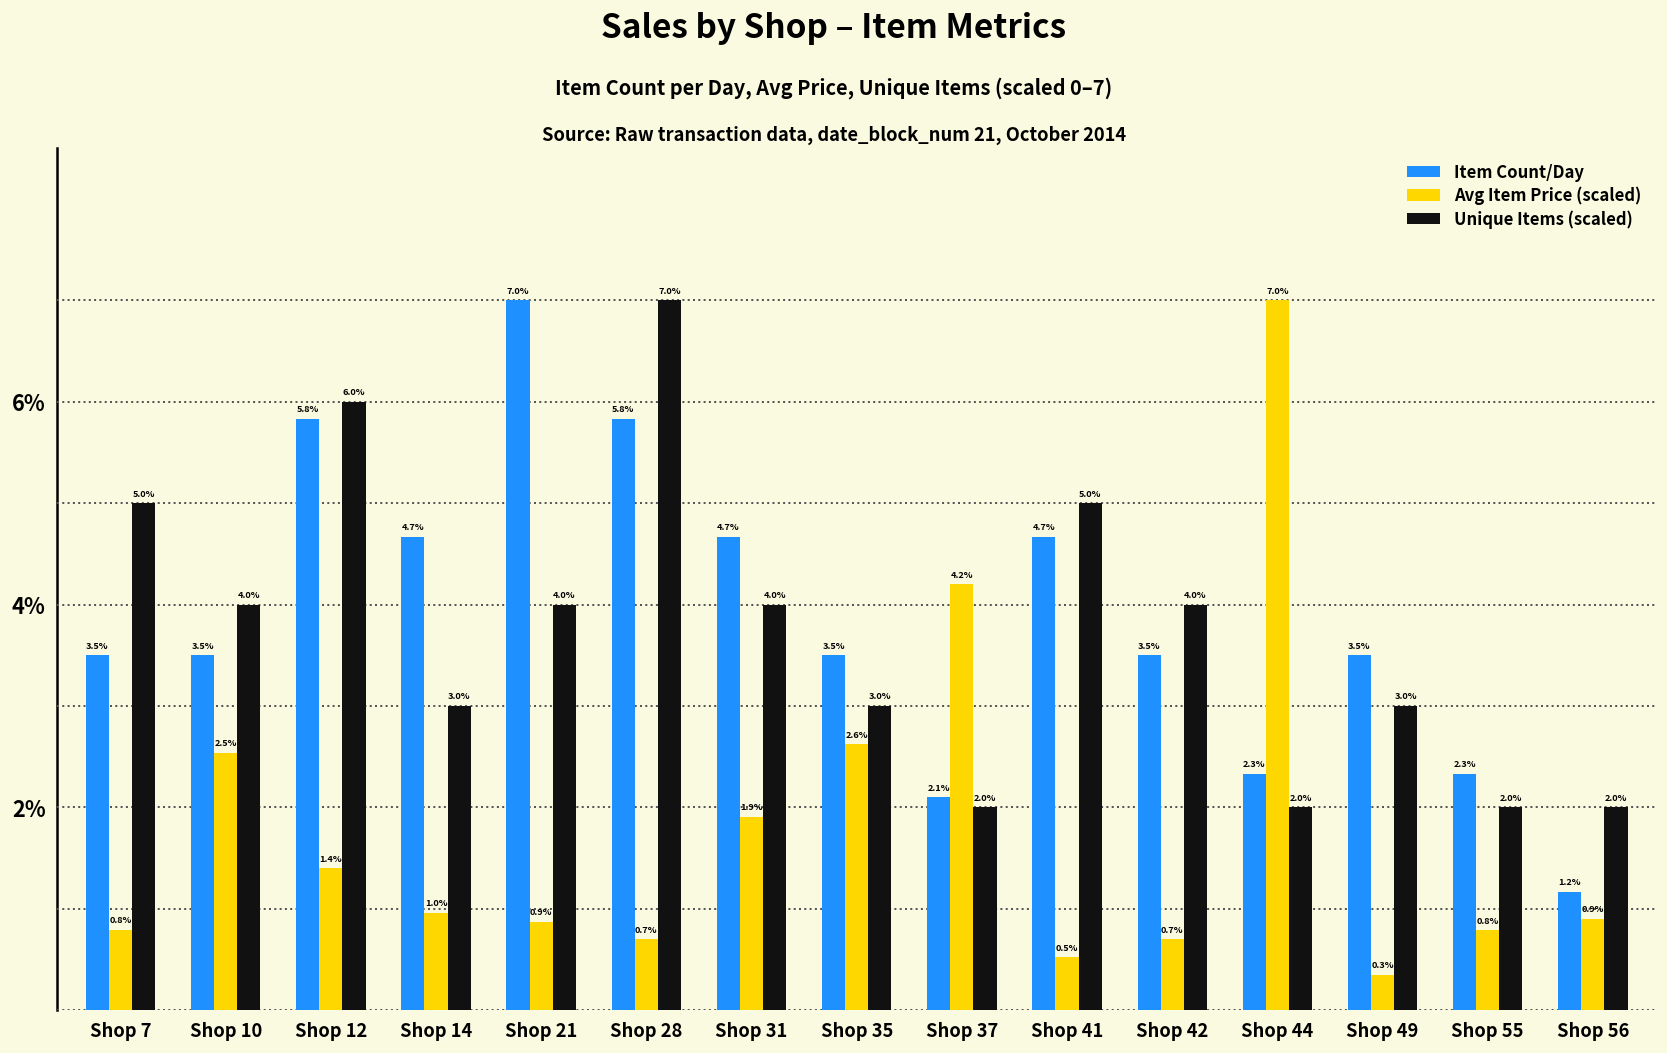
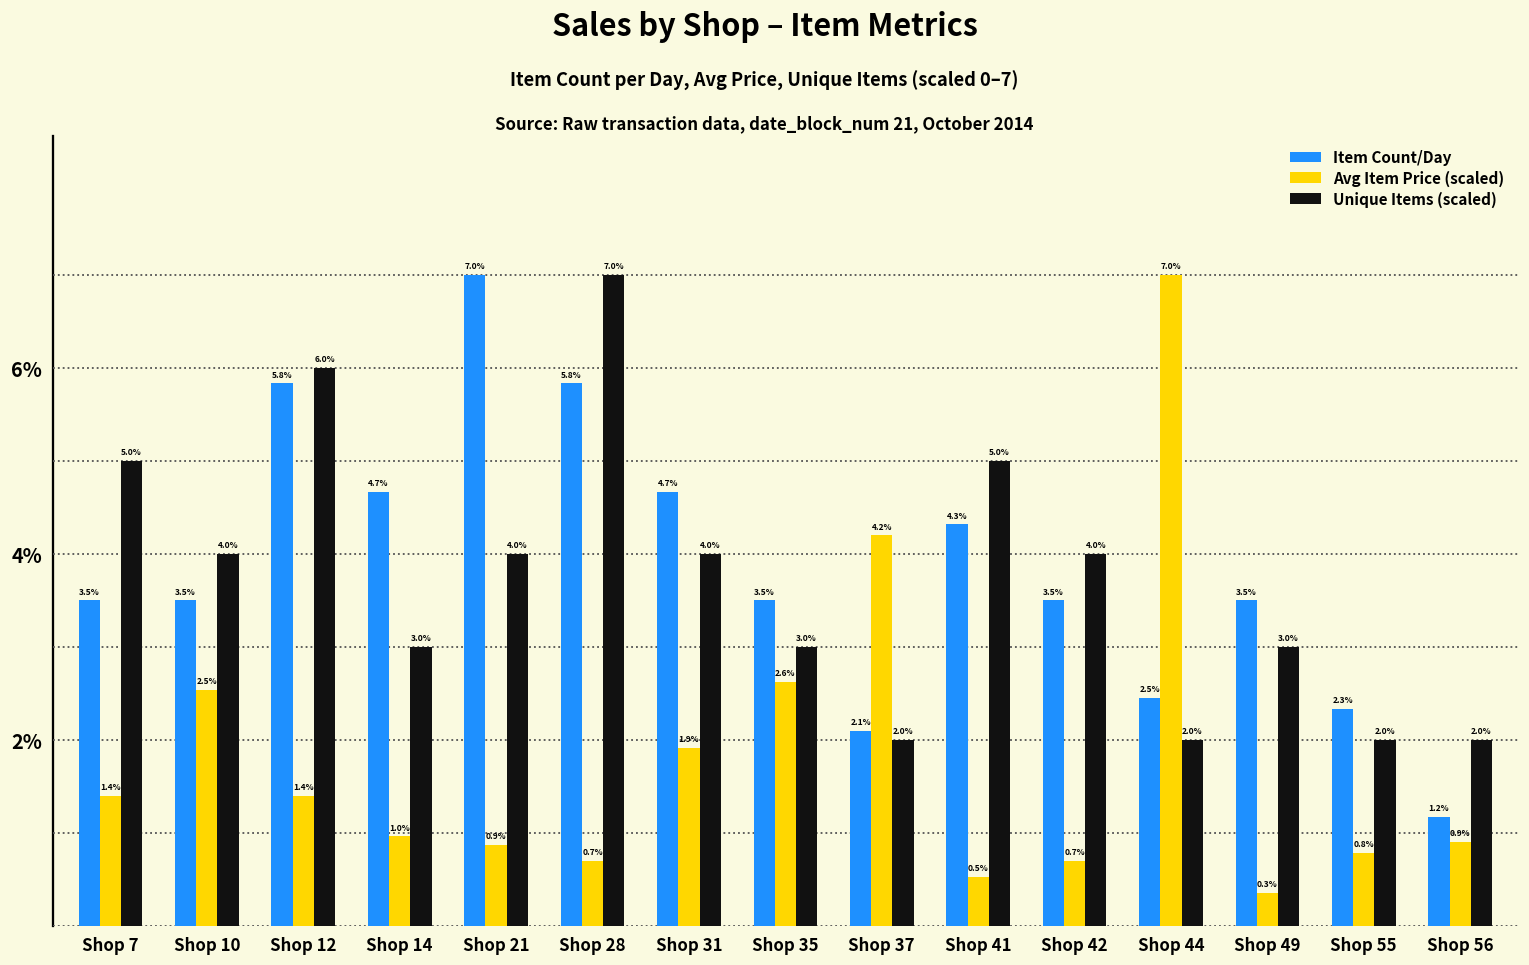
  {
    "Item Count/Day": {
      "Shop 7": "3.5%",
      "Shop 10": "3.5%",
      "Shop 12": "5.8%",
      "Shop 14": "4.7%",
      "Shop 21": "7.0%",
      "Shop 28": "5.8%",
      "Shop 31": "4.7%",
      "Shop 35": "3.5%",
      "Shop 37": "2.1%",
-     "Shop 41": "4.7%",
+     "Shop 41": "4.3%",
      "Shop 42": "3.5%",
-     "Shop 44": "2.3%",
+     "Shop 44": "2.5%",
      "Shop 49": "3.5%",
      "Shop 55": "2.3%",
      "Shop 56": "1.2%"
    },
    "Avg Item Price (scaled)": {
-     "Shop 7": "0.8%",
+     "Shop 7": "1.4%",
      "Shop 10": "2.5%",
      "Shop 12": "1.4%",
      "Shop 14": "1.0%",
      "Shop 21": "0.9%",
      "Shop 28": "0.7%",
      "Shop 31": "1.9%",
      "Shop 35": "2.6%",
      "Shop 37": "4.2%",
      "Shop 41": "0.5%",
      "Shop 42": "0.7%",
      "Shop 44": "7.0%",
      "Shop 49": "0.3%",
      "Shop 55": "0.8%",
      "Shop 56": "0.9%"
    },
    "Unique Items (scaled)": {
      "Shop 7": "5.0%",
      "Shop 10": "4.0%",
      "Shop 12": "6.0%",
      "Shop 14": "3.0%",
      "Shop 21": "4.0%",
      "Shop 28": "7.0%",
      "Shop 31": "4.0%",
      "Shop 35": "3.0%",
      "Shop 37": "2.0%",
      "Shop 41": "5.0%",
      "Shop 42": "4.0%",
      "Shop 44": "2.0%",
      "Shop 49": "3.0%",
      "Shop 55": "2.0%",
      "Shop 56": "2.0%"
    }
  }
